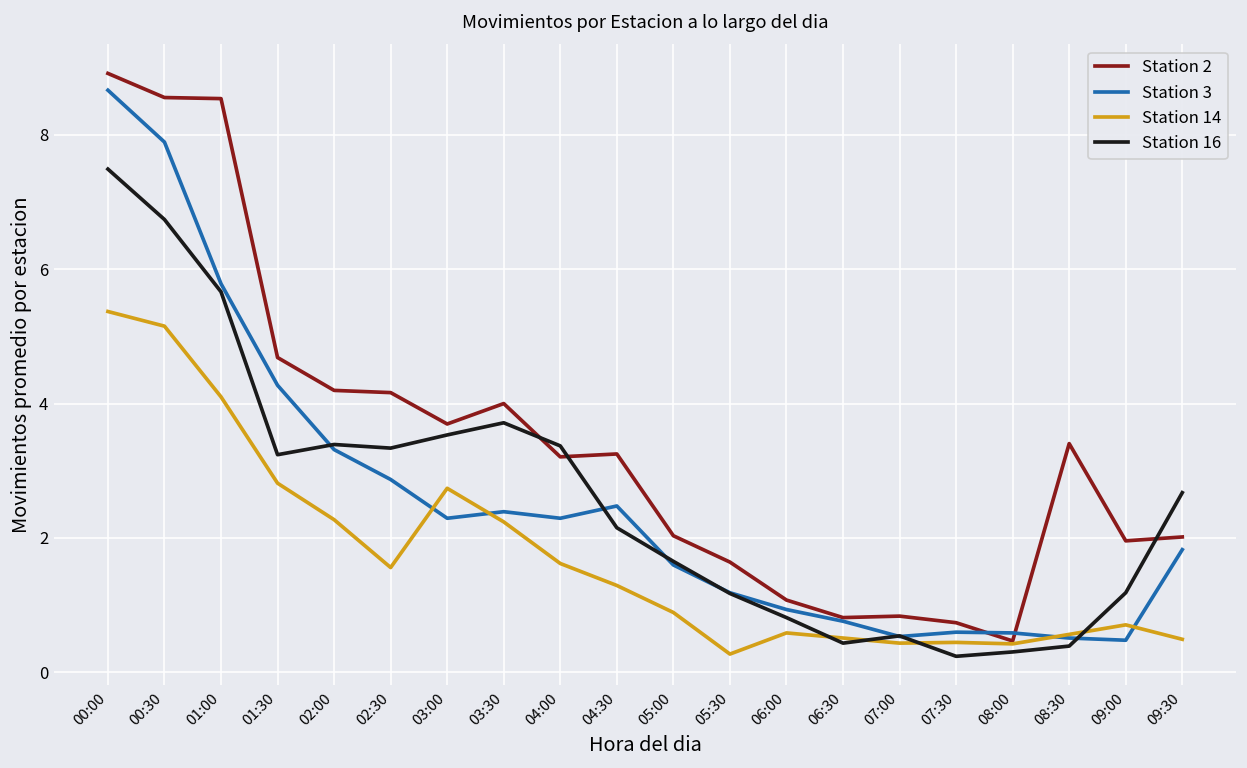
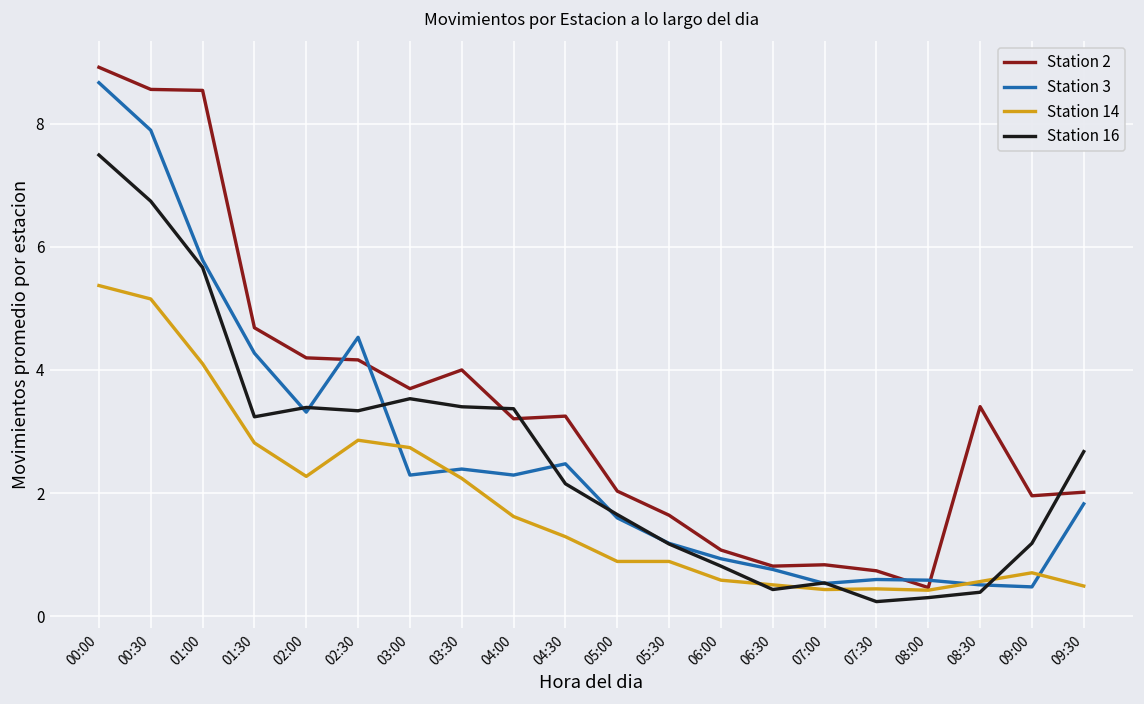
  {
    "Station 2": {
      "00:00": 8.9,
      "00:30": 8.6,
      "01:00": 8.5,
      "01:30": 4.7,
      "02:00": 4.2,
      "02:30": 4.2,
      "03:00": 3.7,
      "03:30": 4.0,
      "04:00": 3.2,
      "04:30": 3.3,
      "05:00": 2.0,
      "05:30": 1.6,
      "06:00": 1.1,
      "06:30": 0.8,
      "07:00": 0.8,
      "07:30": 0.7,
      "08:30": 3.4,
      "09:00": 2.0,
      "09:30": 2.0
    },
    "Station 3": {
      "00:00": 8.7,
      "00:30": 7.9,
      "01:00": 5.8,
      "01:30": 4.3,
      "02:00": 3.3,
-     "02:30": 2.9,
+     "02:30": 4.5,
      "03:00": 2.3,
      "03:30": 2.4,
      "04:00": 2.3,
      "04:30": 2.5,
      "05:00": 1.6,
      "06:00": 0.9,
      "06:30": 0.8,
      "07:30": 0.6,
      "08:00": 0.6,
      "08:30": 0.5,
      "09:00": 0.5,
      "09:30": 1.8
    },
    "Station 14": {
      "00:00": 5.4,
      "00:30": 5.2,
      "01:00": 4.1,
      "01:30": 2.8,
      "02:00": 2.3,
-     "02:30": 1.6,
+     "02:30": 2.9,
      "03:00": 2.7,
      "03:30": 2.2,
      "04:00": 1.6,
      "04:30": 1.3,
      "05:00": 0.9,
-     "05:30": 0.3,
+     "05:30": 0.9,
      "06:00": 0.6,
      "06:30": 0.5,
      "07:00": 0.4,
      "07:30": 0.4,
      "08:30": 0.6,
      "09:00": 0.7,
      "09:30": 0.5
    },
    "Station 16": {
      "00:00": 7.5,
      "00:30": 6.7,
      "01:00": 5.7,
      "01:30": 3.2,
      "02:00": 3.4,
      "02:30": 3.3,
      "03:00": 3.5,
-     "03:30": 3.7,
+     "03:30": 3.4,
      "04:00": 3.4,
      "04:30": 2.2,
      "05:00": 1.7,
      "06:00": 0.8,
      "06:30": 0.4,
      "07:30": 0.2,
      "08:00": 0.3,
      "08:30": 0.4,
      "09:00": 1.2,
      "09:30": 2.7
    }
  }
